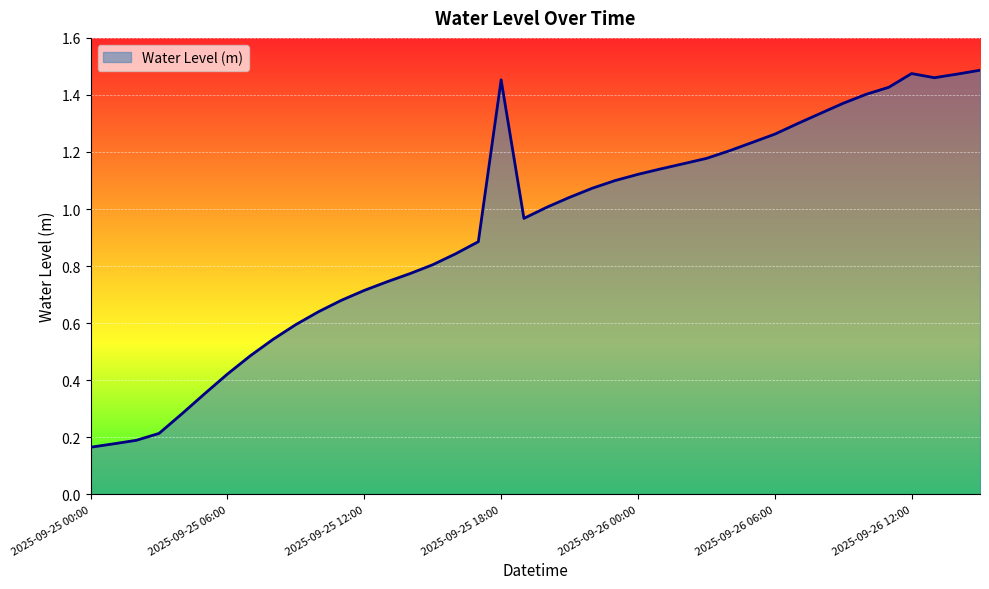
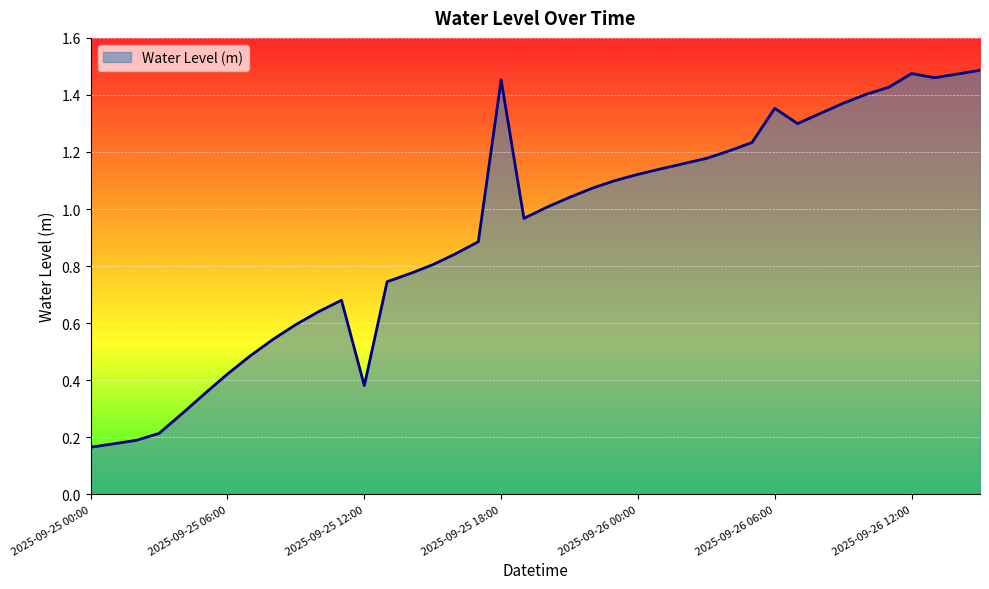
  {
    "2025-09-25 00:00": 0.16,
    "2025-09-25 06:00": 0.42,
-   "2025-09-25 12:00": 0.71,
+   "2025-09-25 12:00": 0.38,
    "2025-09-25 18:00": 1.45,
    "2025-09-26 00:00": 1.12,
-   "2025-09-26 06:00": 1.26,
+   "2025-09-26 06:00": 1.35,
    "2025-09-26 12:00": 1.47
  }
